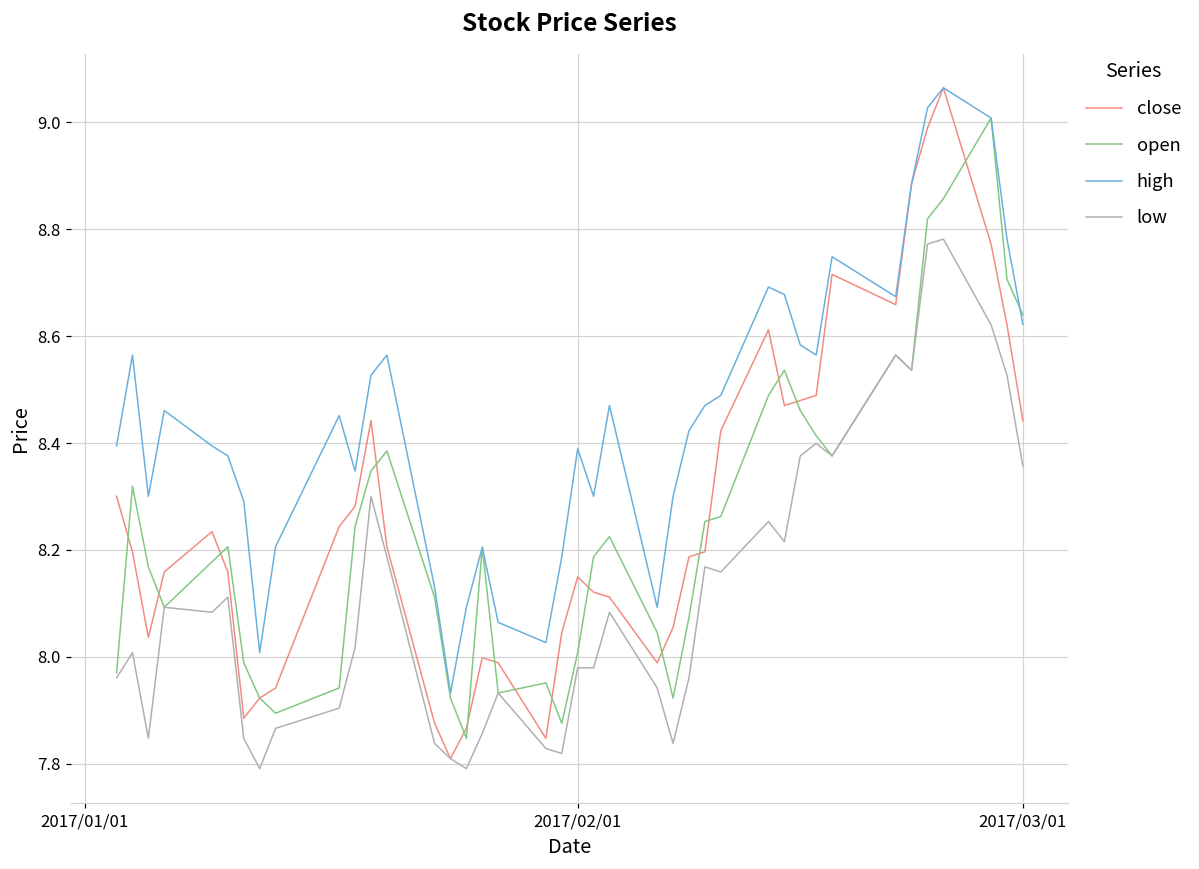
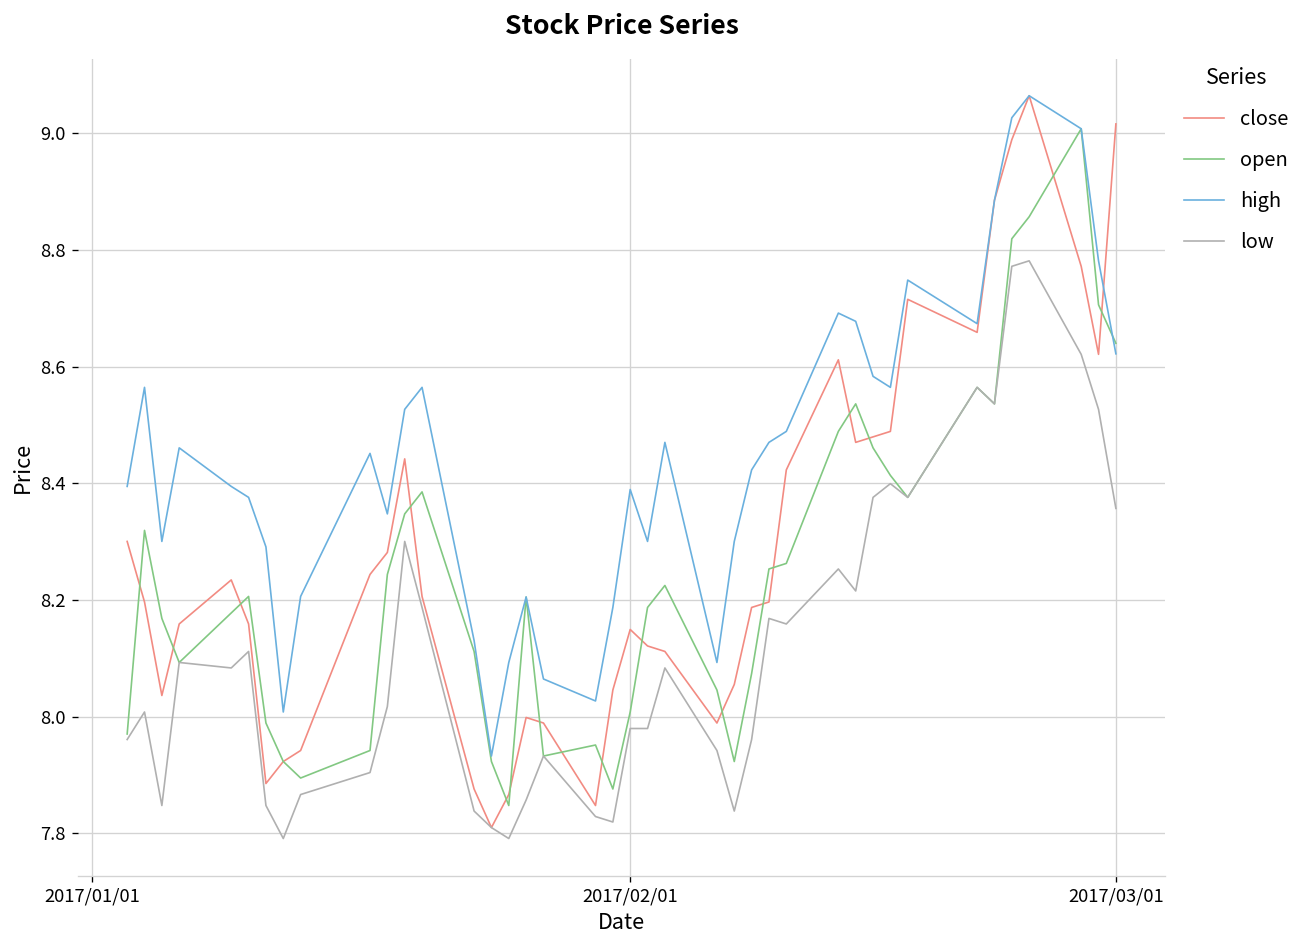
  {
    "close": {
      "2017/02/01": 8.15,
-     "2017/03/01": 8.44
+     "2017/03/01": 9.02
    },
    "open": {
      "2017/02/01": 8.01,
      "2017/03/01": 8.64
    },
    "high": {
      "2017/02/01": 8.39,
      "2017/03/01": 8.62
    },
    "low": {
      "2017/02/01": 7.98,
      "2017/03/01": 8.36
    }
  }
